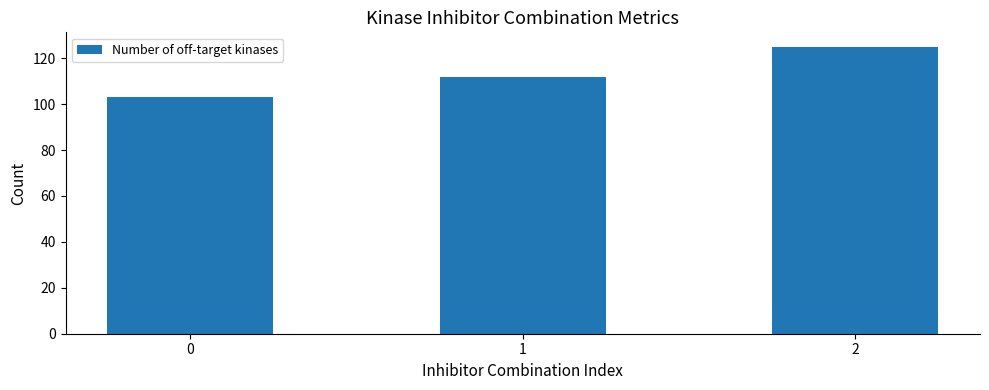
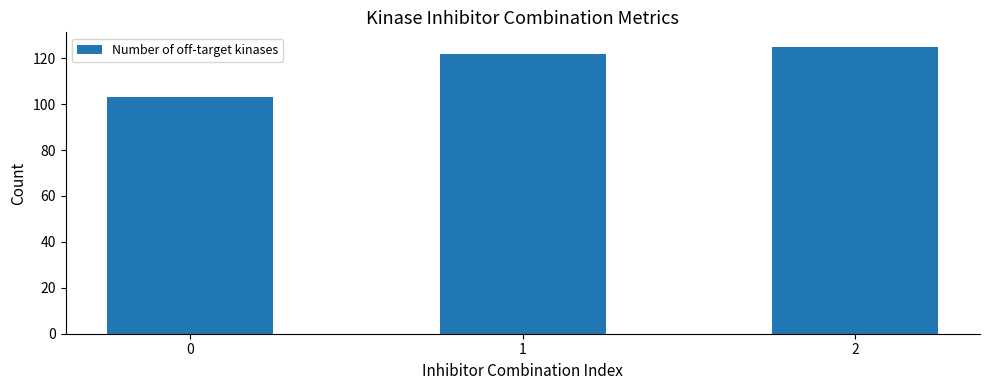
  {
    "0": 103,
-   "1": 112,
+   "1": 122,
    "2": 125
  }
